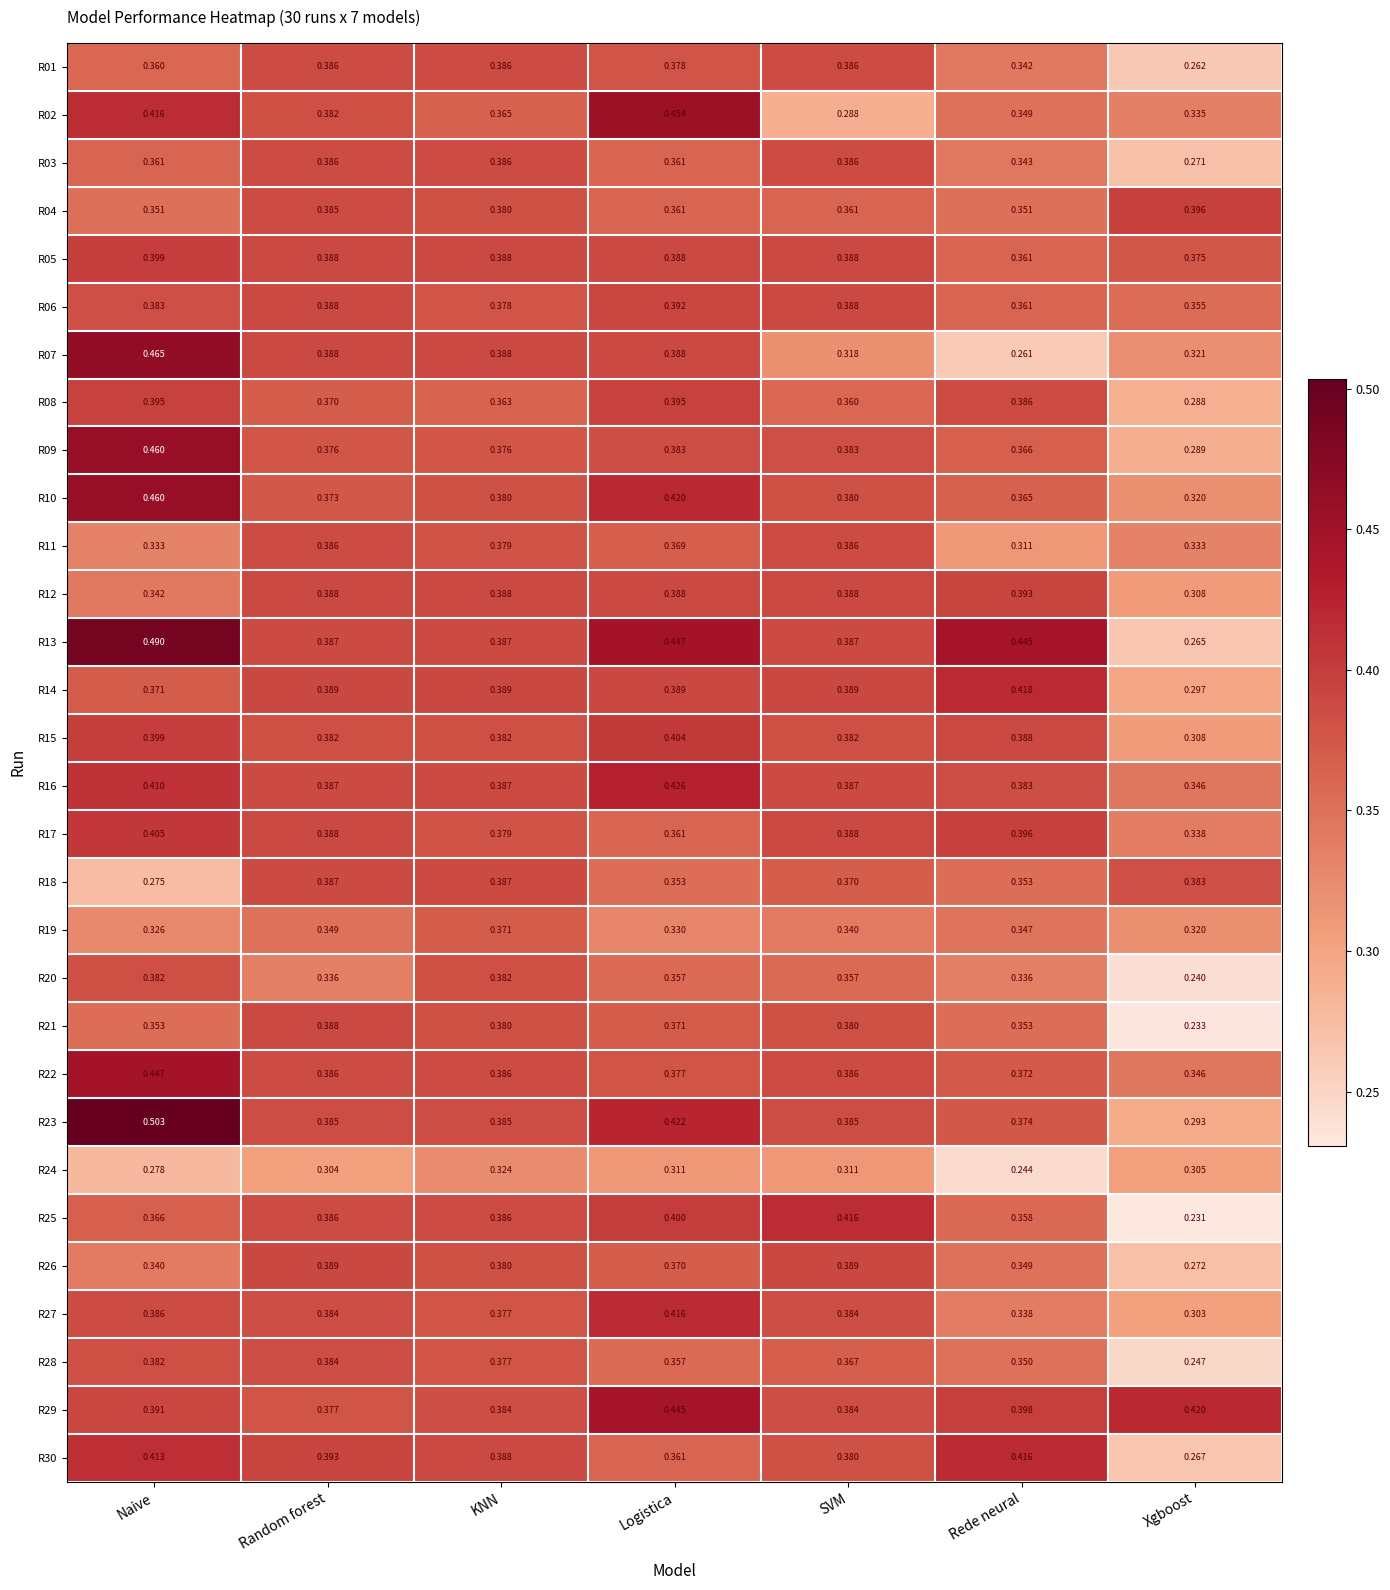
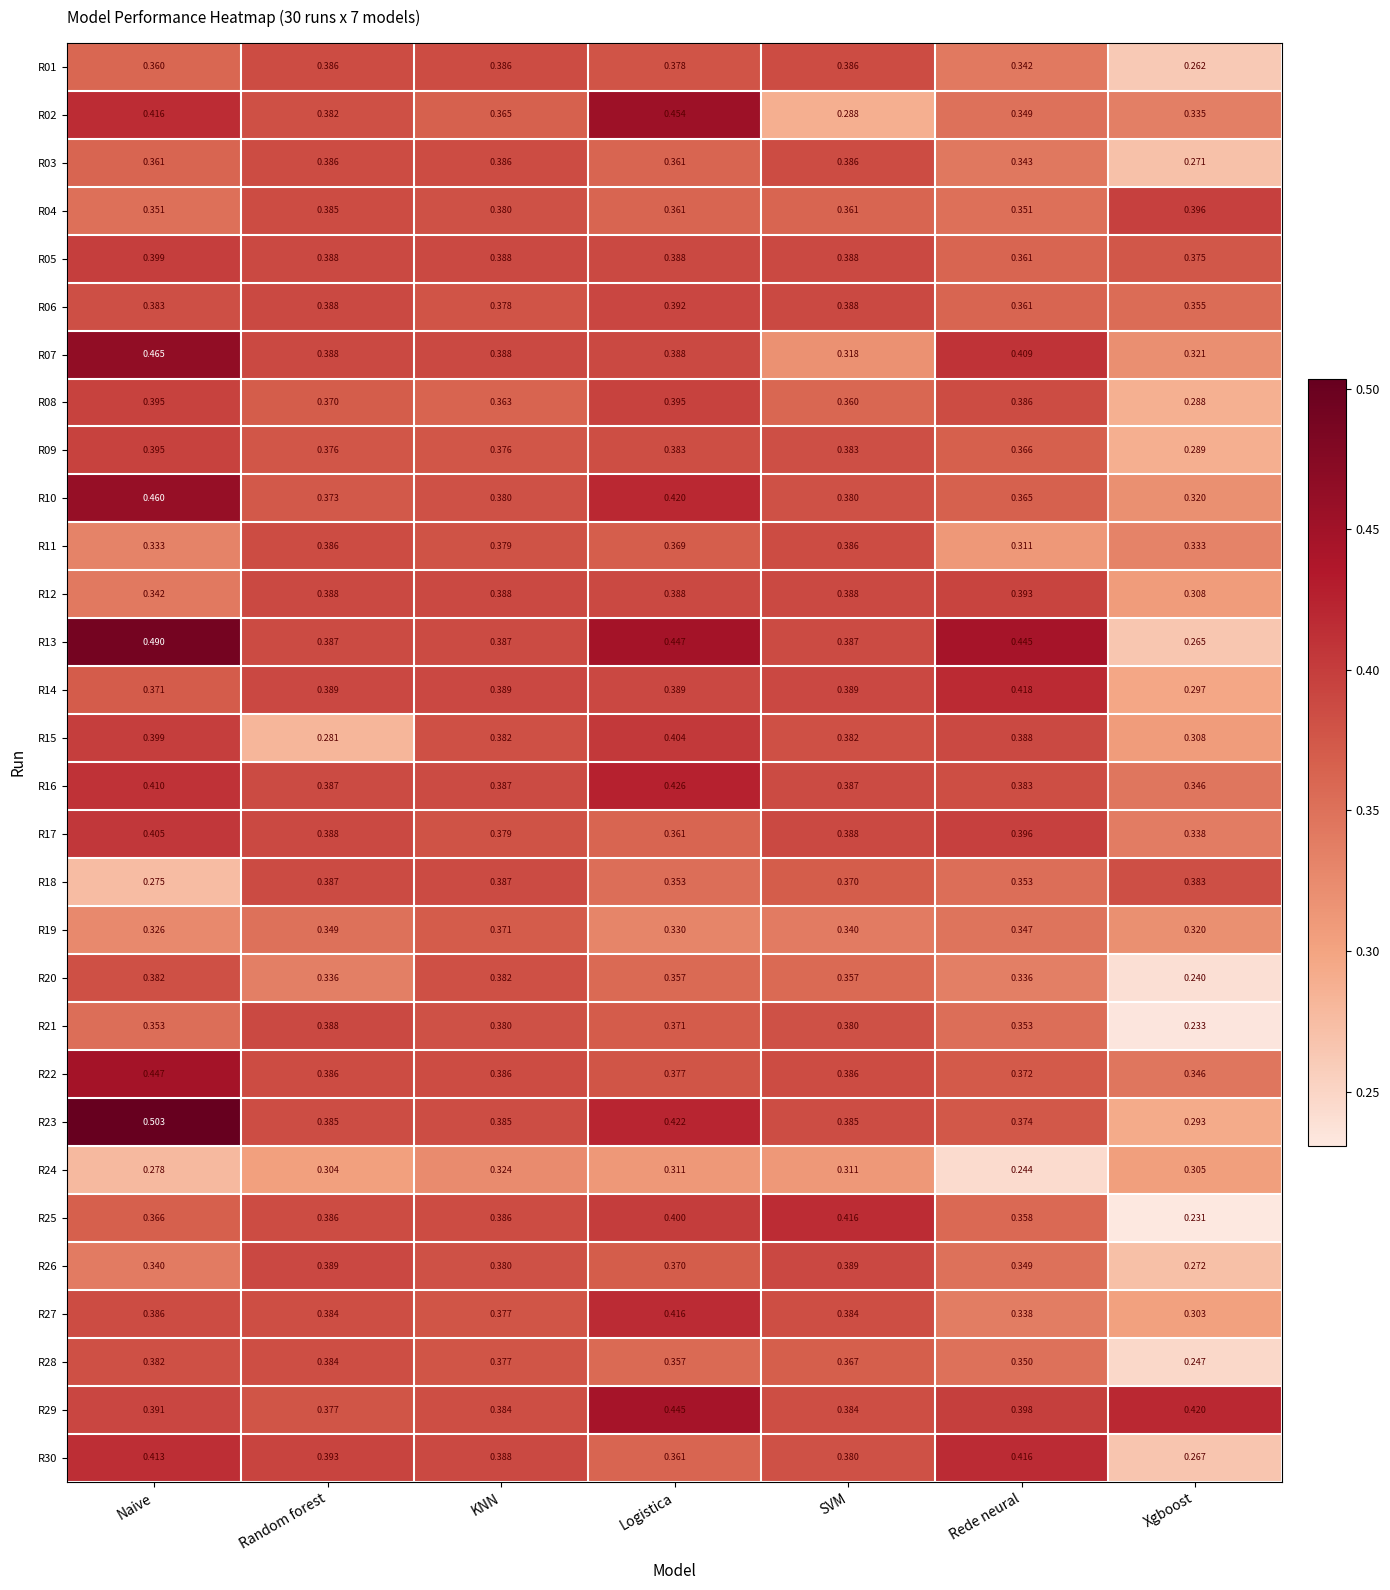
  {
    "R07": {
      "Naive": 0.465,
      "Random forest": 0.388,
      "KNN": 0.388,
      "Logistica": 0.388,
      "SVM": 0.318,
-     "Rede neural": 0.261,
+     "Rede neural": 0.409,
      "Xgboost": 0.321
    },
    "R09": {
-     "Naive": 0.460,
+     "Naive": 0.395,
      "Random forest": 0.376,
      "KNN": 0.376,
      "Logistica": 0.383,
      "SVM": 0.383,
      "Rede neural": 0.366,
      "Xgboost": 0.289
    },
    "R15": {
      "Naive": 0.399,
-     "Random forest": 0.382,
+     "Random forest": 0.281,
      "KNN": 0.382,
      "Logistica": 0.404,
      "SVM": 0.382,
      "Rede neural": 0.388,
      "Xgboost": 0.308
    }
  }
